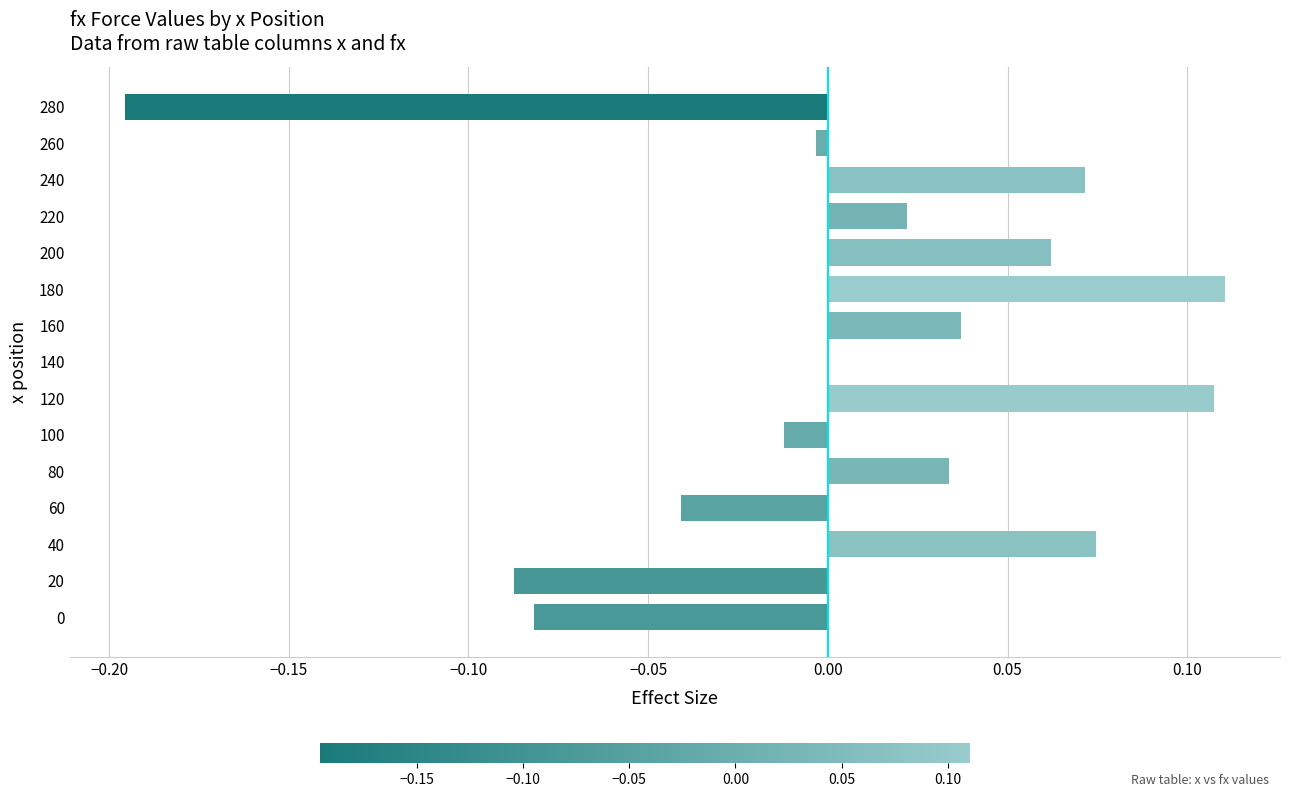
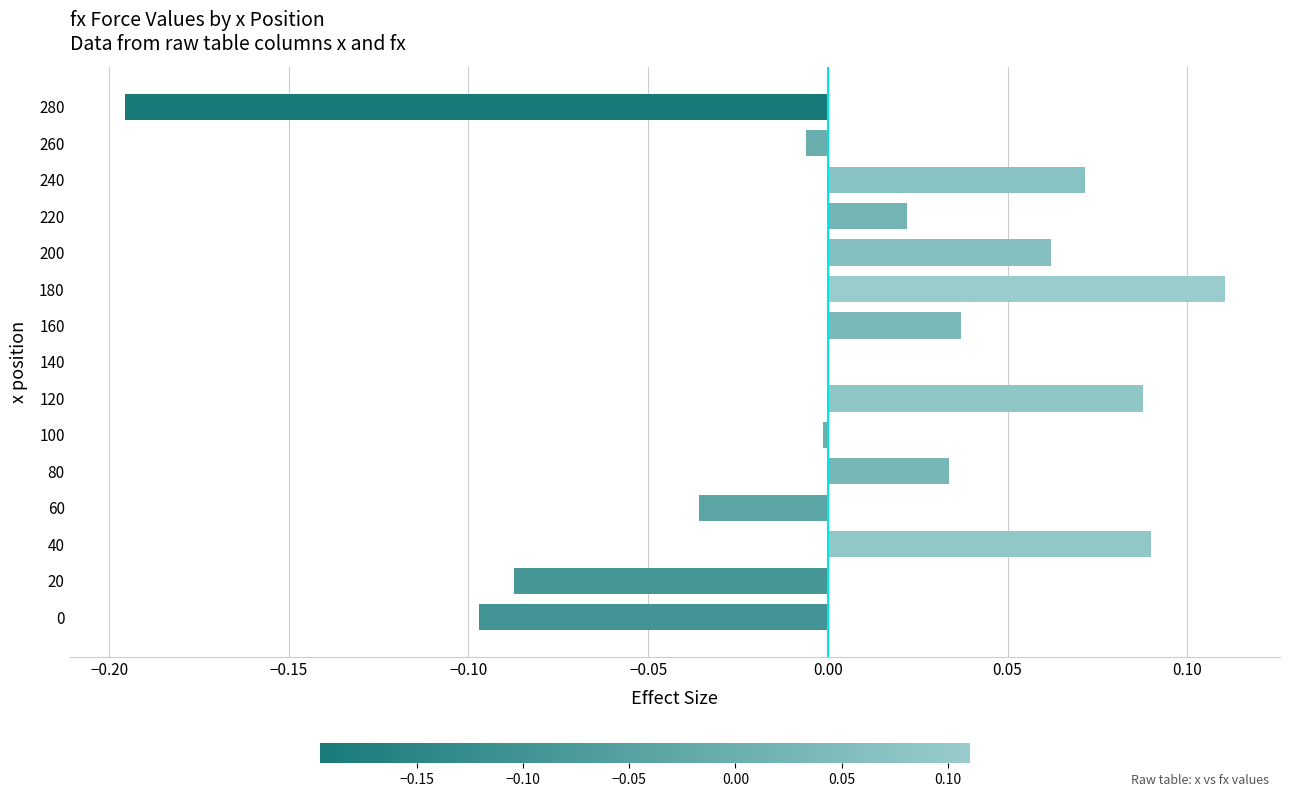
  {
    "280": -0.196,
-   "260": -0.003,
+   "260": -0.006,
    "240": 0.071,
    "220": 0.022,
    "200": 0.062,
    "180": 0.110,
    "160": 0.037,
-   "120": 0.107,
-   "100": -0.012,
+   "120": 0.088,
+   "100": -0.001,
    "80": 0.034,
-   "60": -0.041,
-   "40": 0.074,
+   "60": -0.036,
+   "40": 0.090,
    "20": -0.087,
-   "0": -0.082
+   "0": -0.097
  }
